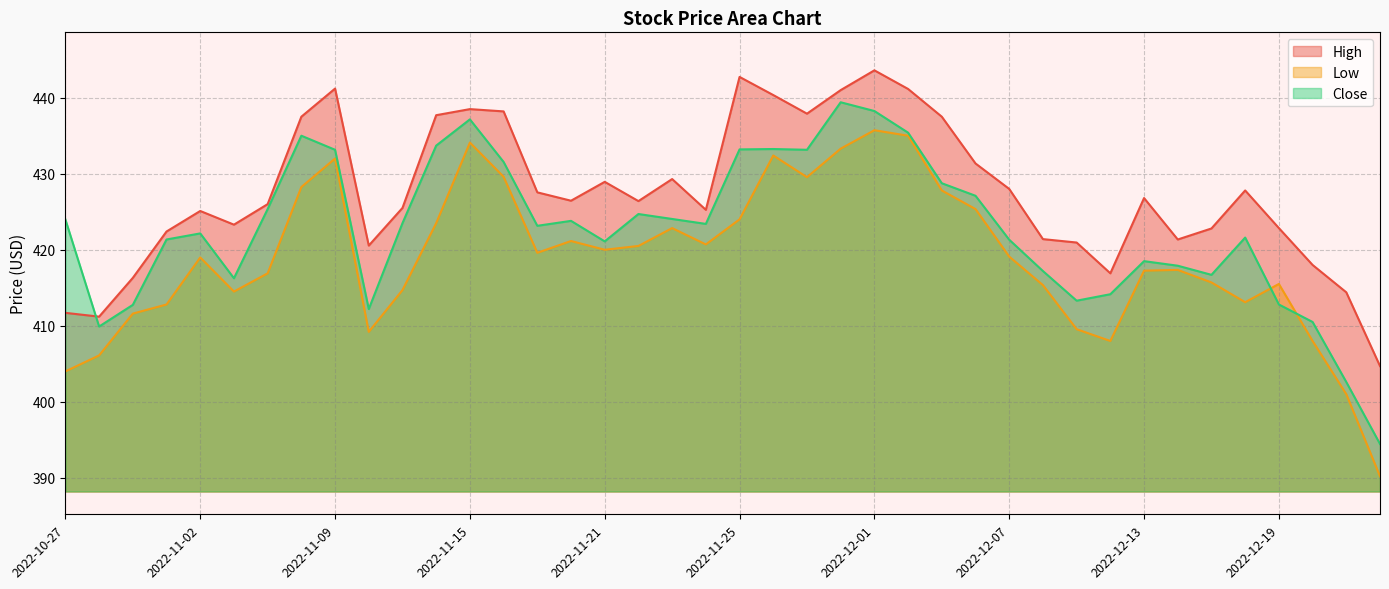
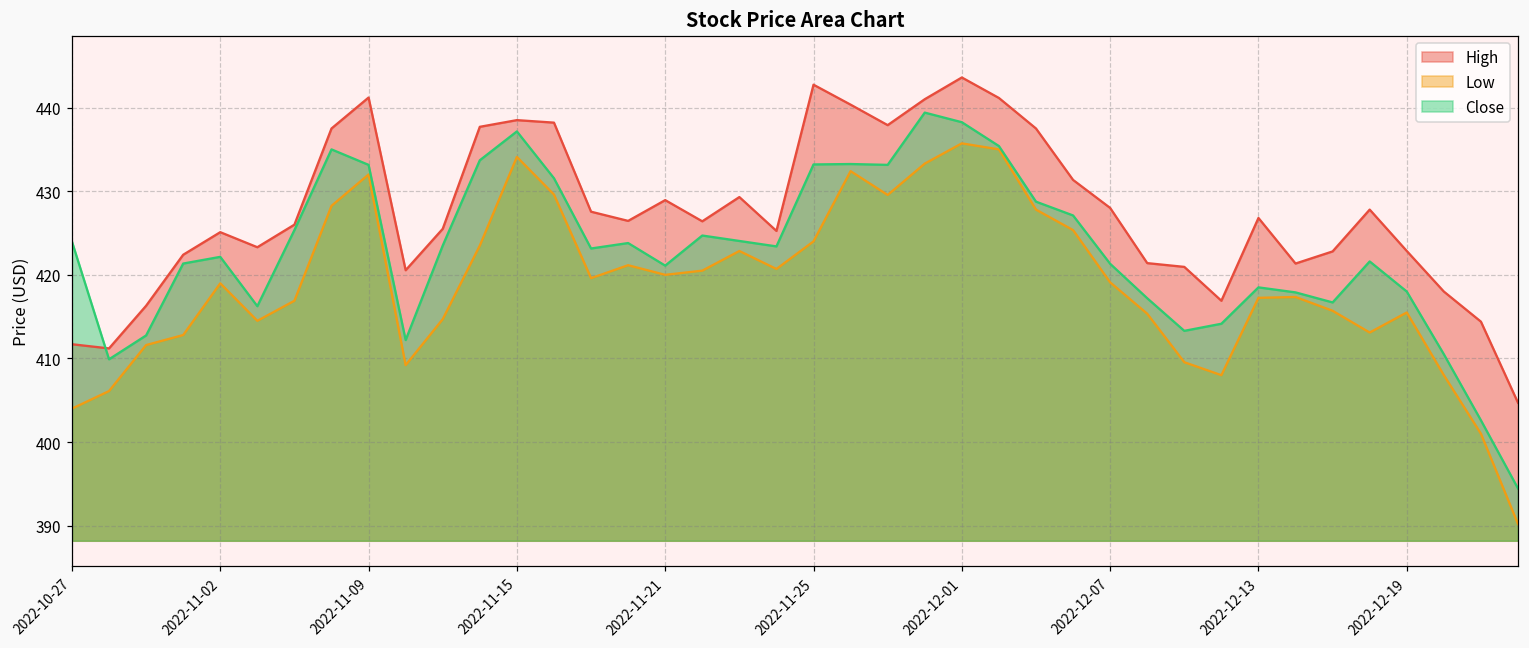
  {
    "High": {
      "2022-10-27": 412,
      "2022-11-02": 425,
      "2022-11-09": 441,
      "2022-11-15": 439,
      "2022-11-21": 429,
      "2022-11-25": 443,
      "2022-12-01": 444,
      "2022-12-07": 428,
      "2022-12-13": 427,
      "2022-12-19": 423
    },
    "Low": {
      "2022-10-27": 404,
      "2022-11-02": 419,
      "2022-11-09": 432,
      "2022-11-15": 434,
      "2022-11-21": 420,
      "2022-11-25": 424,
      "2022-12-01": 436,
      "2022-12-07": 419,
      "2022-12-13": 417,
      "2022-12-19": 416
    },
    "Close": {
      "2022-10-27": 424,
      "2022-11-02": 422,
      "2022-11-09": 433,
      "2022-11-15": 437,
      "2022-11-21": 421,
      "2022-11-25": 433,
      "2022-12-01": 438,
      "2022-12-07": 421,
      "2022-12-13": 419,
-     "2022-12-19": 413
+     "2022-12-19": 418
    }
  }
